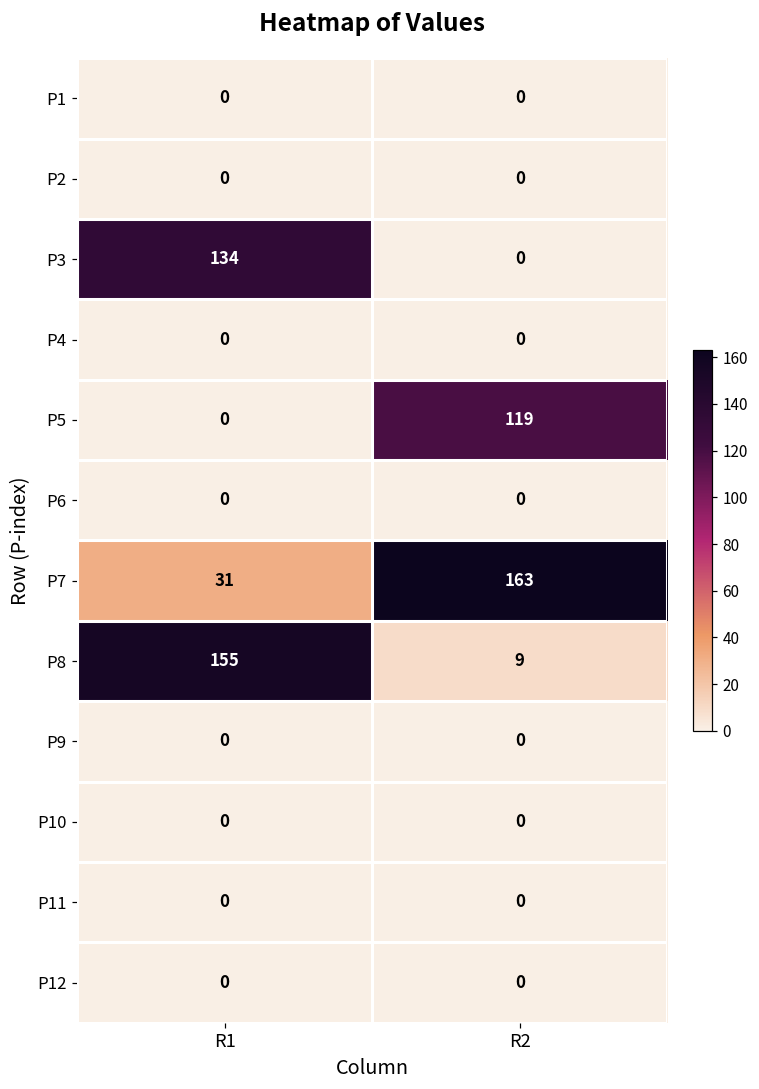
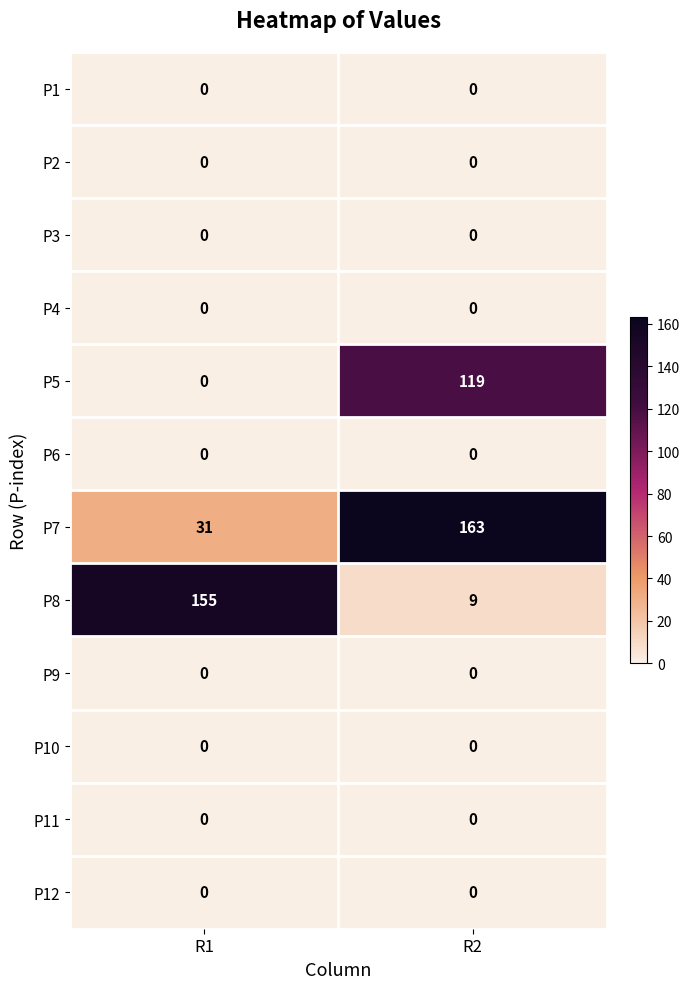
  {
    "P1": {
      "R1": 0,
      "R2": 0
    },
    "P2": {
      "R1": 0,
      "R2": 0
    },
    "P3": {
-     "R1": 134,
+     "R1": 0,
      "R2": 0
    },
    "P4": {
      "R1": 0,
      "R2": 0
    },
    "P5": {
      "R1": 0,
      "R2": 119
    },
    "P6": {
      "R1": 0,
      "R2": 0
    },
    "P7": {
      "R1": 31,
      "R2": 163
    },
    "P8": {
      "R1": 155,
      "R2": 9
    },
    "P9": {
      "R1": 0,
      "R2": 0
    },
    "P10": {
      "R1": 0,
      "R2": 0
    },
    "P11": {
      "R1": 0,
      "R2": 0
    },
    "P12": {
      "R1": 0,
      "R2": 0
    }
  }
